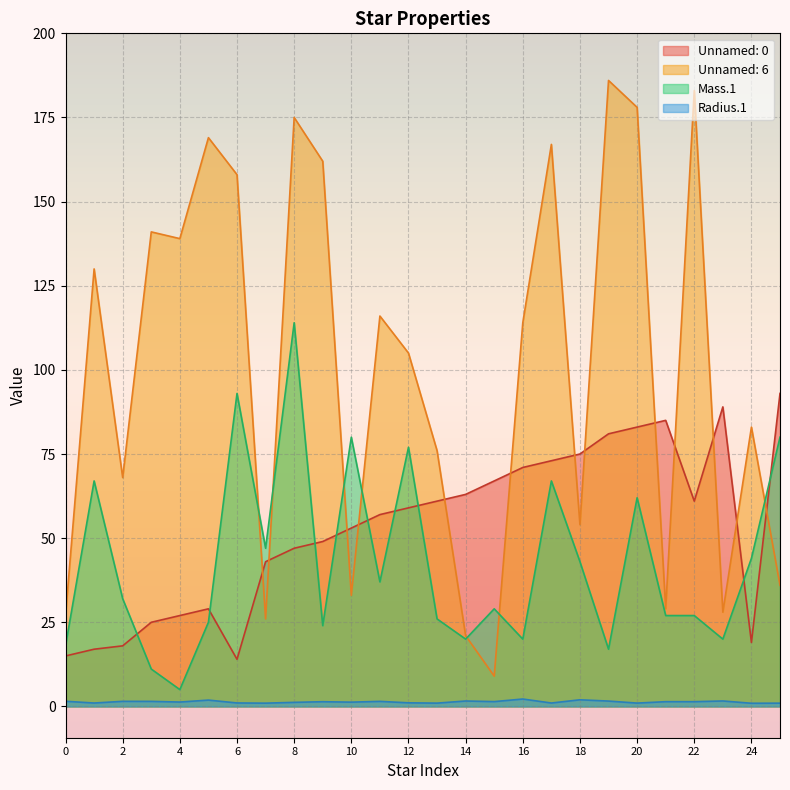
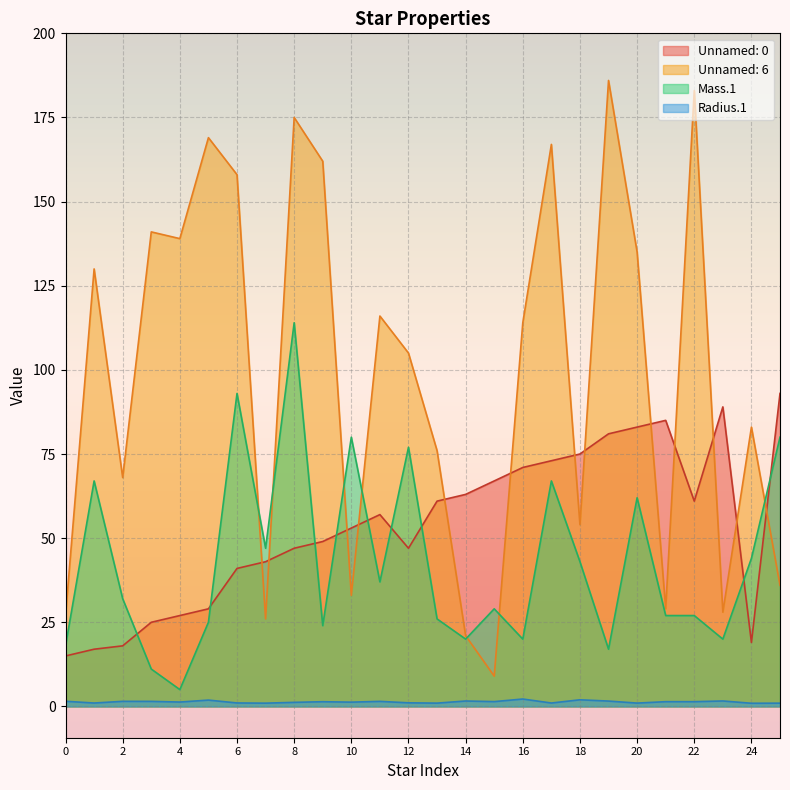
  {
    "Unnamed: 0": {
      "0": 15,
      "2": 18,
      "4": 27,
-     "6": 14,
+     "6": 41,
      "8": 47,
      "10": 53,
-     "12": 59,
+     "12": 47,
      "14": 63,
      "16": 71,
      "18": 75,
      "20": 83,
      "22": 61,
      "24": 19
    },
    "Unnamed: 6": {
      "0": 27,
      "2": 68,
      "4": 139,
      "6": 158,
      "8": 175,
      "10": 33,
      "12": 105,
      "14": 21,
      "16": 114,
      "18": 54,
-     "20": 178,
+     "20": 135,
      "24": 83
    },
    "Mass.1": {
      "0": 18,
      "2": 32,
      "4": 5,
      "6": 93,
      "8": 114,
      "10": 80,
      "12": 77,
      "14": 20,
      "16": 20,
      "18": 43,
      "20": 62,
      "22": 27,
      "24": 44
    },
    "Radius.1": {
      "0": 2,
      "2": 2,
      "4": 1,
      "6": 1,
      "8": 1,
      "10": 1,
      "12": 1,
      "14": 2,
      "16": 2,
      "18": 2,
      "20": 1,
      "22": 1,
      "24": 1
    }
  }
